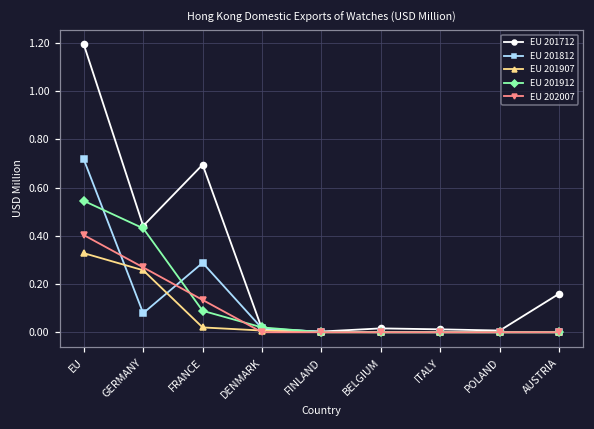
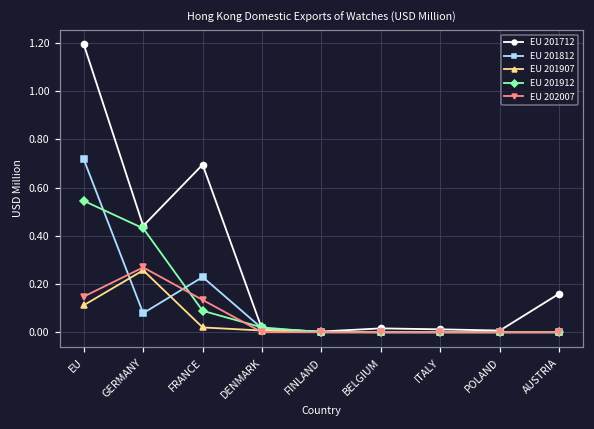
  {
    "EU 201712": {
      "EU": 1.19,
      "FRANCE": 0.70,
      "BELGIUM": 0.02,
      "ITALY": 0.01,
      "AUSTRIA": 0.16
    },
    "EU 201812": {
      "EU": 0.72,
      "GERMANY": 0.08,
-     "FRANCE": 0.29
+     "FRANCE": 0.23
    },
    "EU 201907": {
-     "EU": 0.33,
+     "EU": 0.11,
      "GERMANY": 0.26,
      "FRANCE": 0.02
    },
    "EU 201912": {
      "EU": 0.55,
      "FRANCE": 0.09
    },
    "EU 202007": {
-     "EU": 0.40,
+     "EU": 0.15,
      "GERMANY": 0.27,
      "FRANCE": 0.13
    }
  }
